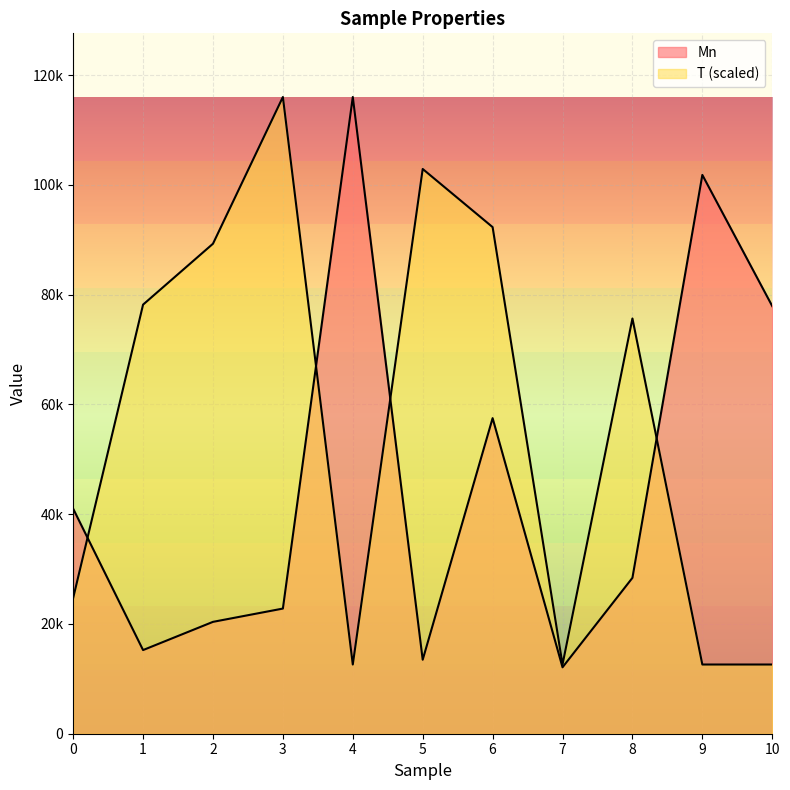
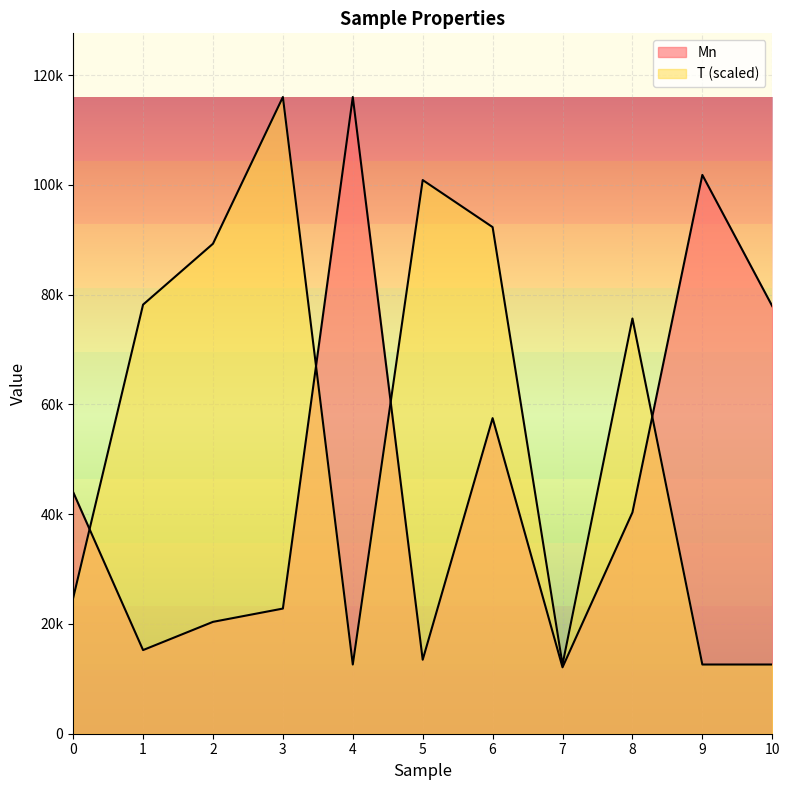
  {
    "Mn": {
-     "0": 41000,
+     "0": 44000,
      "1": 15000,
      "2": 20000,
      "3": 23000,
      "4": 116000,
      "5": 13000,
      "6": 57000,
      "7": 12000,
-     "8": 28000,
+     "8": 40000,
      "9": 102000,
      "10": 78000
    },
    "T (scaled)": {
      "0": 25000,
      "1": 78000,
      "2": 89000,
      "3": 116000,
      "4": 13000,
-     "5": 103000,
+     "5": 101000,
      "6": 92000,
      "7": 13000,
      "8": 76000,
      "9": 13000,
      "10": 13000
    }
  }
